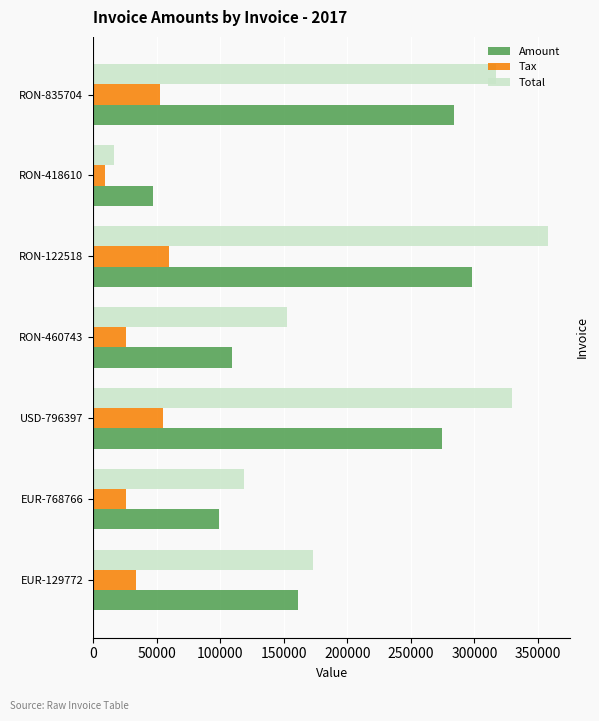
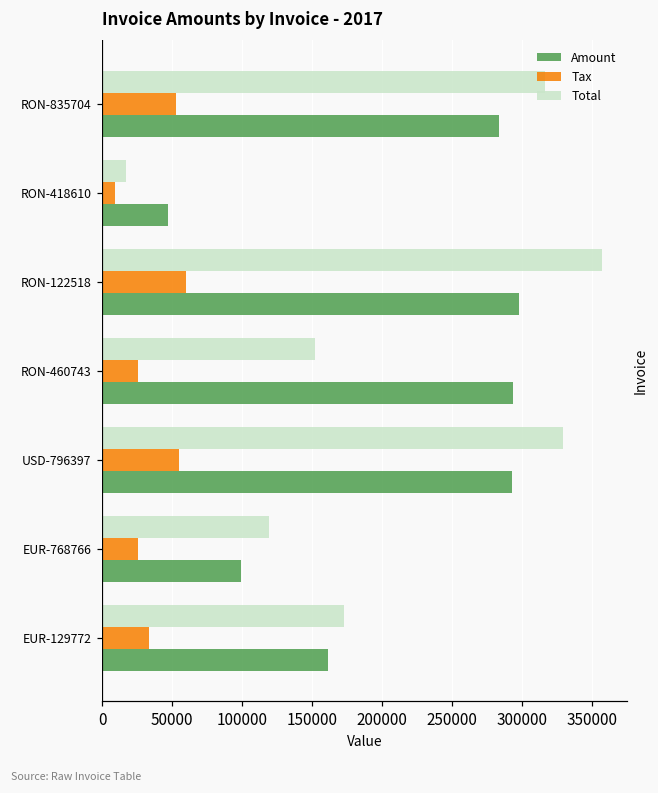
  {
    "Amount": {
      "RON-835704": 284000,
      "RON-418610": 47000,
      "RON-122518": 298000,
-     "RON-460743": 110000,
-     "USD-796397": 275000,
+     "RON-460743": 294000,
+     "USD-796397": 293000,
      "EUR-768766": 99000,
      "EUR-129772": 162000
    },
    "Tax": {
      "RON-835704": 53000,
      "RON-418610": 9000,
      "RON-122518": 60000,
      "RON-460743": 26000,
      "USD-796397": 55000,
      "EUR-768766": 26000,
      "EUR-129772": 34000
    },
    "Total": {
      "RON-835704": 317000,
      "RON-418610": 17000,
      "RON-122518": 358000,
      "RON-460743": 152000,
      "USD-796397": 330000,
      "EUR-768766": 119000,
      "EUR-129772": 173000
    }
  }
